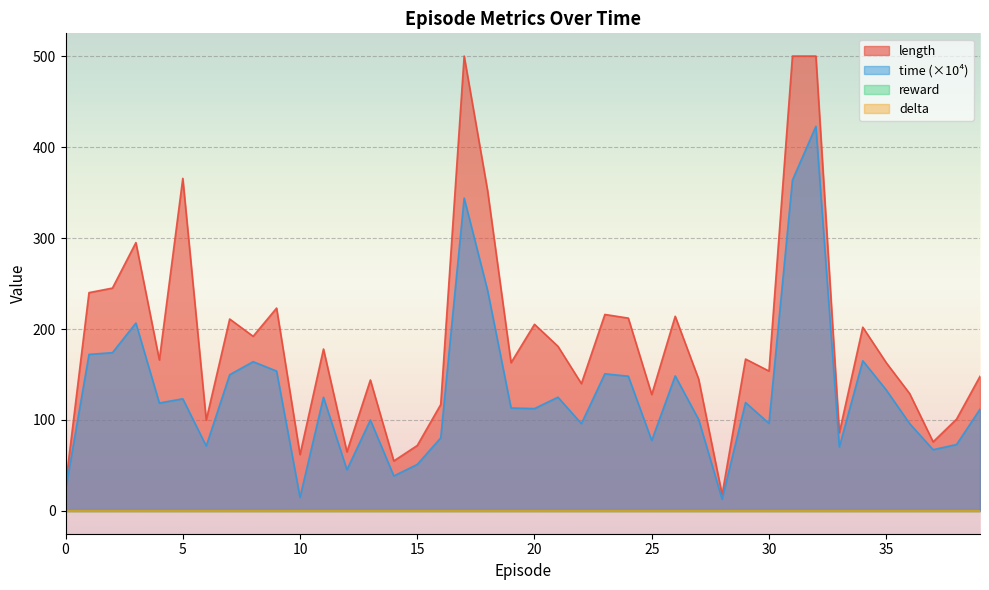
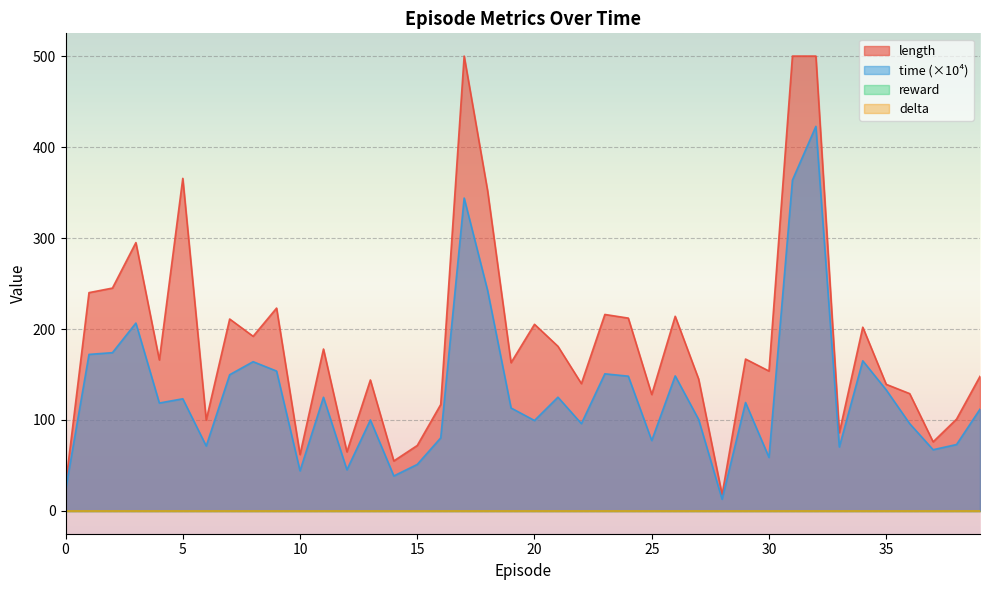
  {
    "length": {
      "0": 30,
      "5": 370,
      "10": 60,
      "15": 70,
      "20": 210,
      "25": 130,
      "30": 150,
-     "35": 160
+     "35": 140
    },
    "time (×10⁴)": {
      "0": 20,
      "5": 120,
-     "10": 20,
+     "10": 40,
      "15": 50,
-     "20": 110,
+     "20": 100,
      "25": 80,
-     "30": 100,
+     "30": 60,
      "35": 130
    },
    "delta": {
      "0": 0,
      "5": 0,
      "10": 0,
      "15": 0,
      "20": 0,
      "25": 0,
      "30": 0,
      "35": 0
    }
  }
